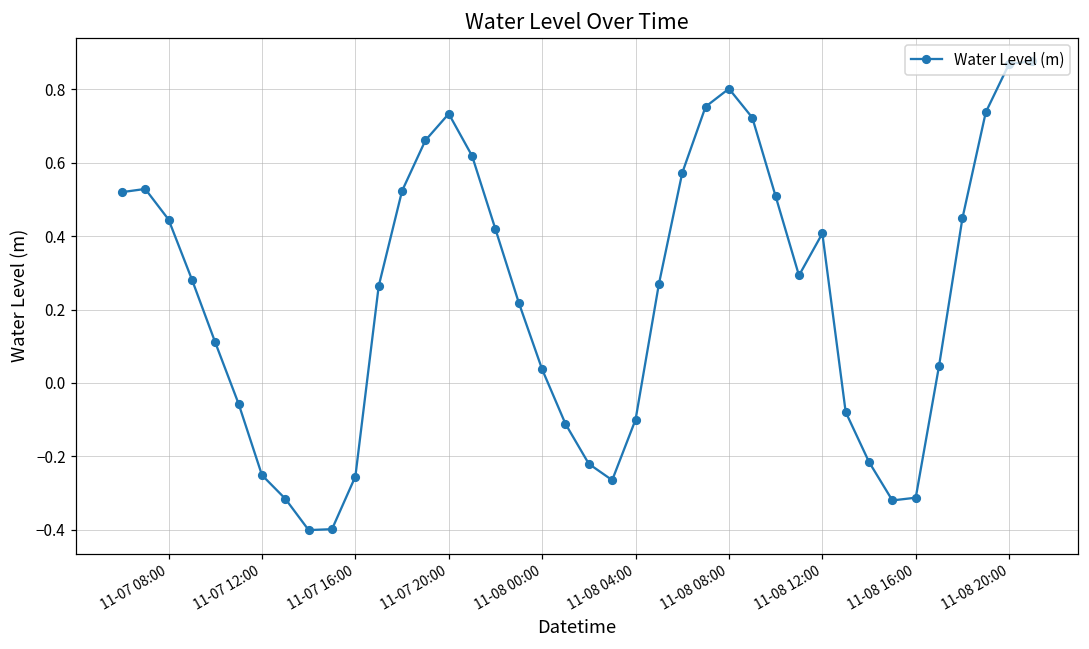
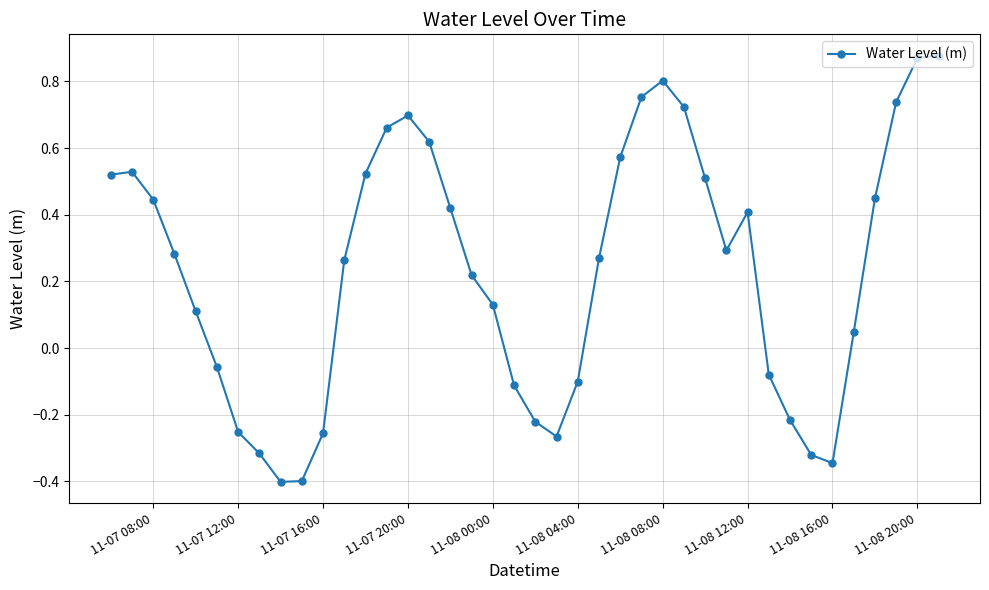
  {
    "11-07 08:00": 0.45,
    "11-07 12:00": -0.25,
    "11-07 16:00": -0.26,
-   "11-07 20:00": 0.73,
-   "11-08 00:00": 0.04,
+   "11-07 20:00": 0.70,
+   "11-08 00:00": 0.13,
    "11-08 04:00": -0.10,
    "11-08 08:00": 0.80,
    "11-08 12:00": 0.41,
-   "11-08 16:00": -0.31
+   "11-08 16:00": -0.34
  }
